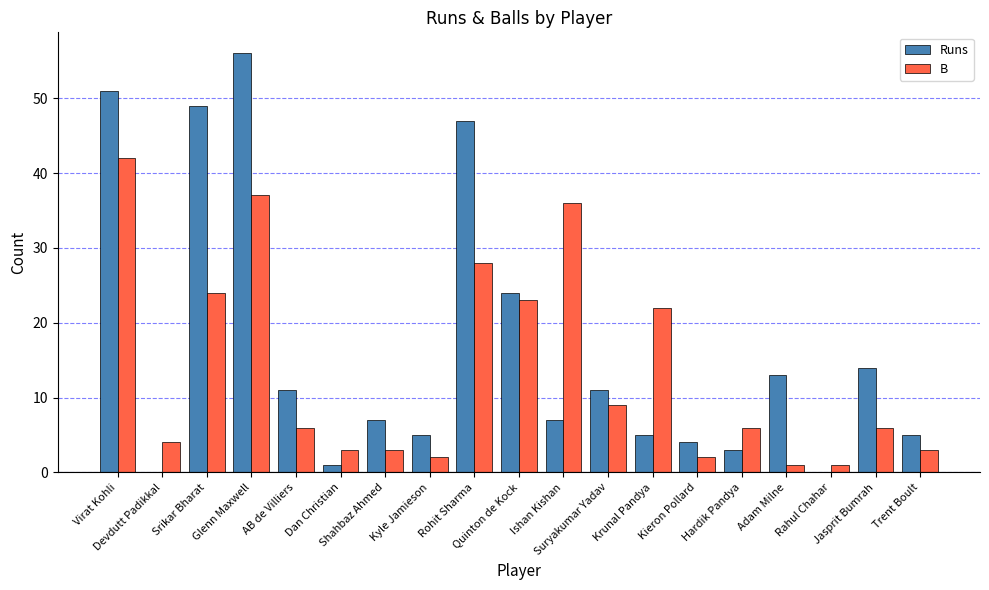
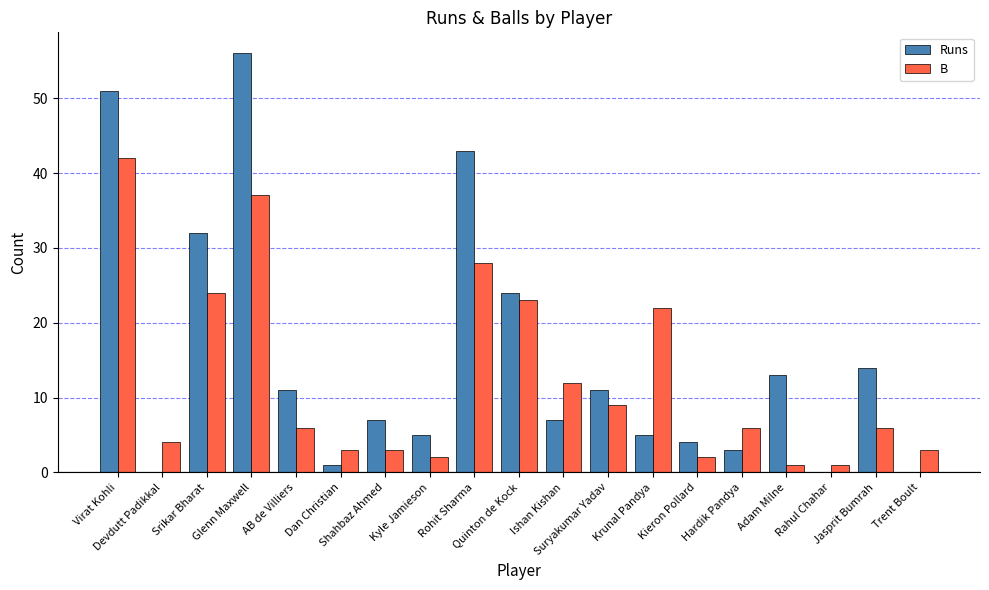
  {
    "Runs": {
      "Virat Kohli": 51,
      "Devdutt Padikkal": 0,
-     "Srikar Bharat": 49,
+     "Srikar Bharat": 32,
      "Glenn Maxwell": 56,
      "AB de Villiers": 11,
      "Dan Christian": 1,
      "Shahbaz Ahmed": 7,
      "Kyle Jamieson": 5,
-     "Rohit Sharma": 47,
+     "Rohit Sharma": 43,
      "Quinton de Kock": 24,
      "Ishan Kishan": 7,
      "Suryakumar Yadav": 11,
      "Krunal Pandya": 5,
      "Kieron Pollard": 4,
      "Hardik Pandya": 3,
      "Adam Milne": 13,
      "Rahul Chahar": 0,
      "Jasprit Bumrah": 14,
-     "Trent Boult": 5
+     "Trent Boult": 0
    },
    "B": {
      "Virat Kohli": 42,
      "Devdutt Padikkal": 4,
      "Srikar Bharat": 24,
      "Glenn Maxwell": 37,
      "AB de Villiers": 6,
      "Dan Christian": 3,
      "Shahbaz Ahmed": 3,
      "Kyle Jamieson": 2,
      "Rohit Sharma": 28,
      "Quinton de Kock": 23,
-     "Ishan Kishan": 36,
+     "Ishan Kishan": 12,
      "Suryakumar Yadav": 9,
      "Krunal Pandya": 22,
      "Kieron Pollard": 2,
      "Hardik Pandya": 6,
      "Adam Milne": 1,
      "Rahul Chahar": 1,
      "Jasprit Bumrah": 6,
      "Trent Boult": 3
    }
  }
